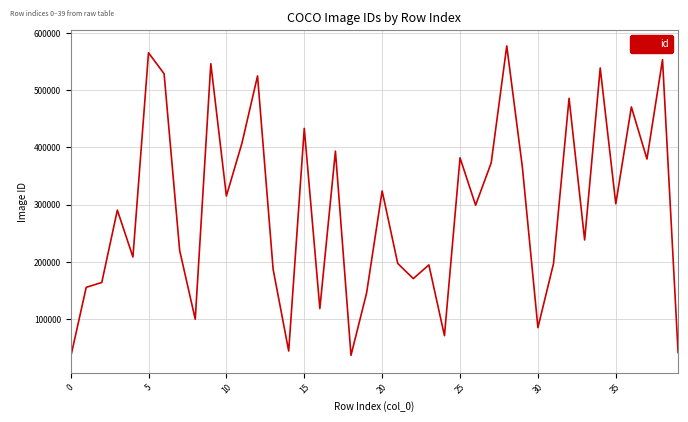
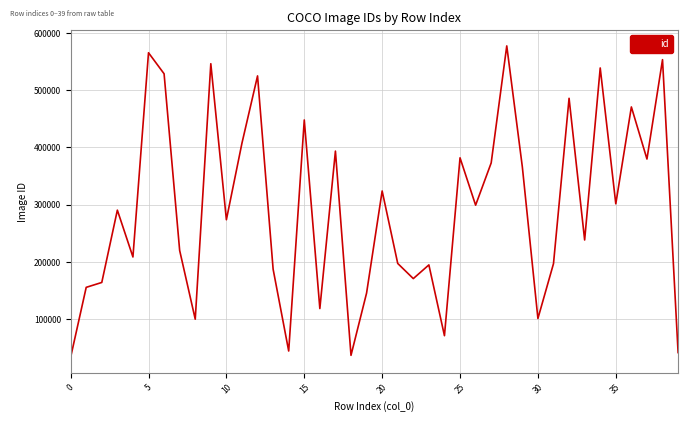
  {
    "0": 30000,
    "5": 570000,
-   "10": 320000,
-   "15": 430000,
+   "10": 270000,
+   "15": 450000,
    "20": 320000,
    "25": 380000,
-   "30": 90000,
+   "30": 100000,
    "35": 300000
  }
